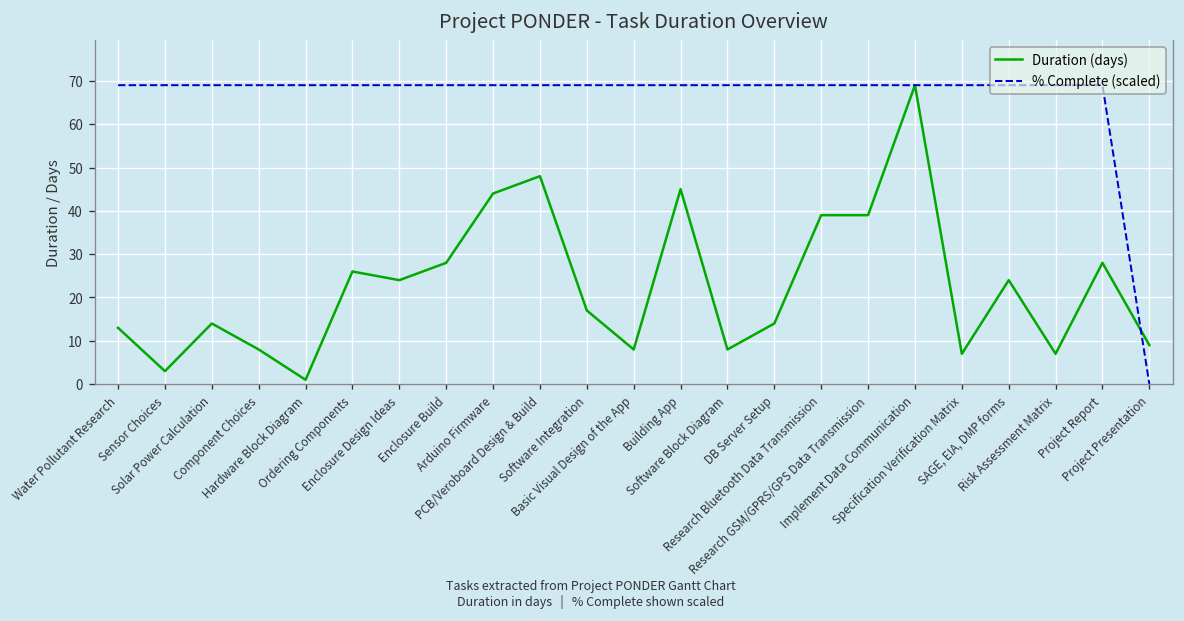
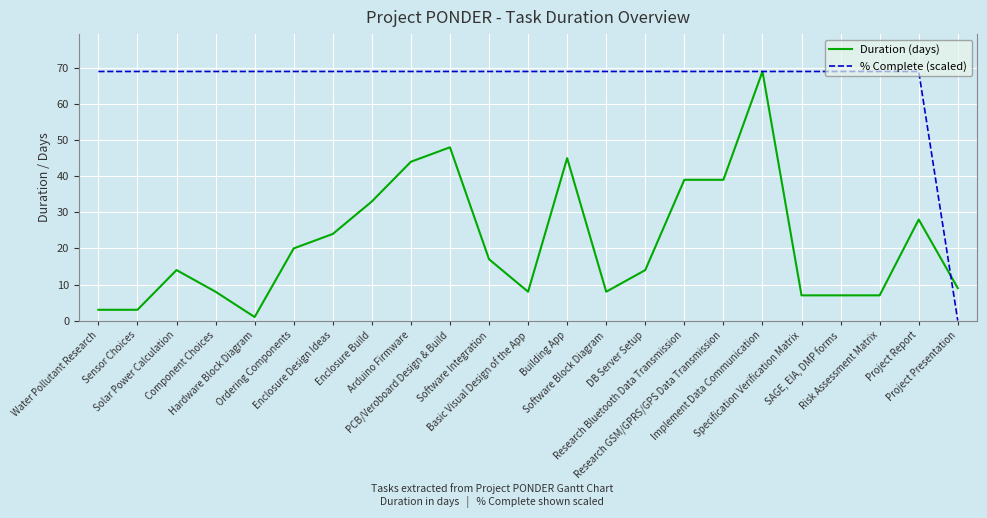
  {
    "Duration (days)": {
-     "Water Pollutant Research": 13,
+     "Water Pollutant Research": 3,
      "Sensor Choices": 3,
      "Solar Power Calculation": 14,
      "Component Choices": 8,
      "Hardware Block Diagram": 1,
-     "Ordering Components": 26,
+     "Ordering Components": 20,
      "Enclosure Design Ideas": 24,
-     "Enclosure Build": 28,
+     "Enclosure Build": 33,
      "Arduino Firmware": 44,
      "PCB/Veroboard Design & Build": 48,
      "Software Integration": 17,
      "Basic Visual Design of the App": 8,
      "Building App": 45,
      "Software Block Diagram": 8,
      "DB Server Setup": 14,
      "Research Bluetooth Data Transmission": 39,
      "Research GSM/GPRS/GPS Data Transmission": 39,
      "Specification Verification Matrix": 7,
-     "SAGE, EIA, DMP forms": 24,
+     "SAGE, EIA, DMP forms": 7,
      "Risk Assessment Matrix": 7,
      "Project Report": 28,
      "Project Presentation": 9
    },
    "% Complete (scaled)": {
      "Water Pollutant Research": 69,
      "Sensor Choices": 69,
      "Solar Power Calculation": 69,
      "Component Choices": 69,
      "Hardware Block Diagram": 69,
      "Ordering Components": 69,
      "Enclosure Design Ideas": 69,
      "Enclosure Build": 69,
      "Arduino Firmware": 69,
      "PCB/Veroboard Design & Build": 69,
      "Software Integration": 69,
      "Basic Visual Design of the App": 69,
      "Building App": 69,
      "Software Block Diagram": 69,
      "DB Server Setup": 69,
      "Research Bluetooth Data Transmission": 69,
      "Research GSM/GPRS/GPS Data Transmission": 69,
      "Specification Verification Matrix": 69,
      "Project Presentation": 0
    }
  }
